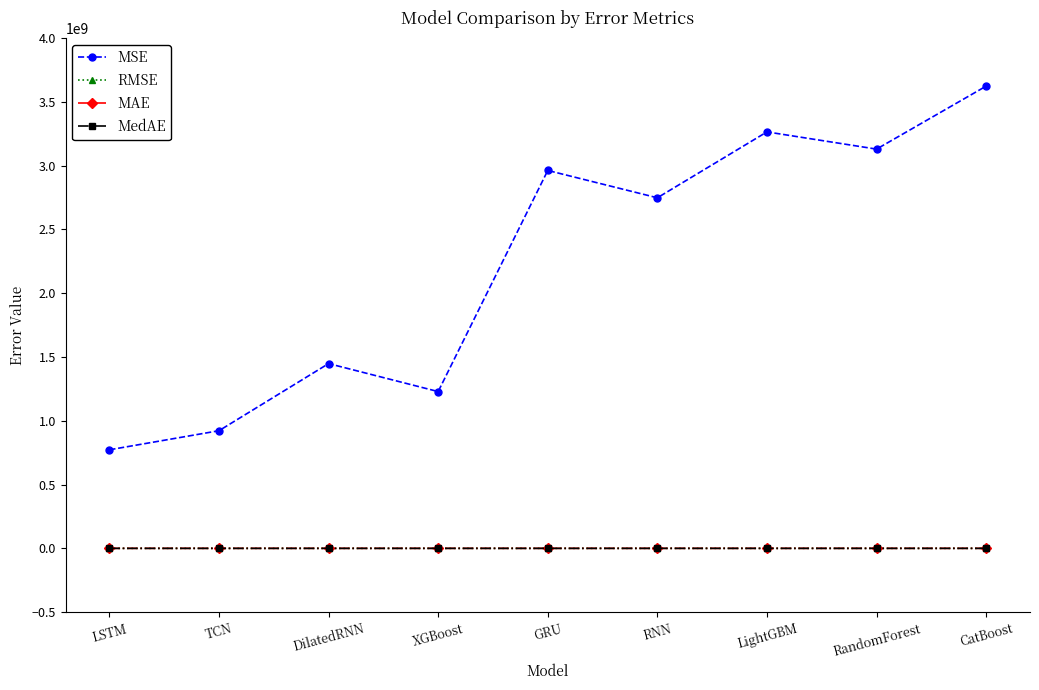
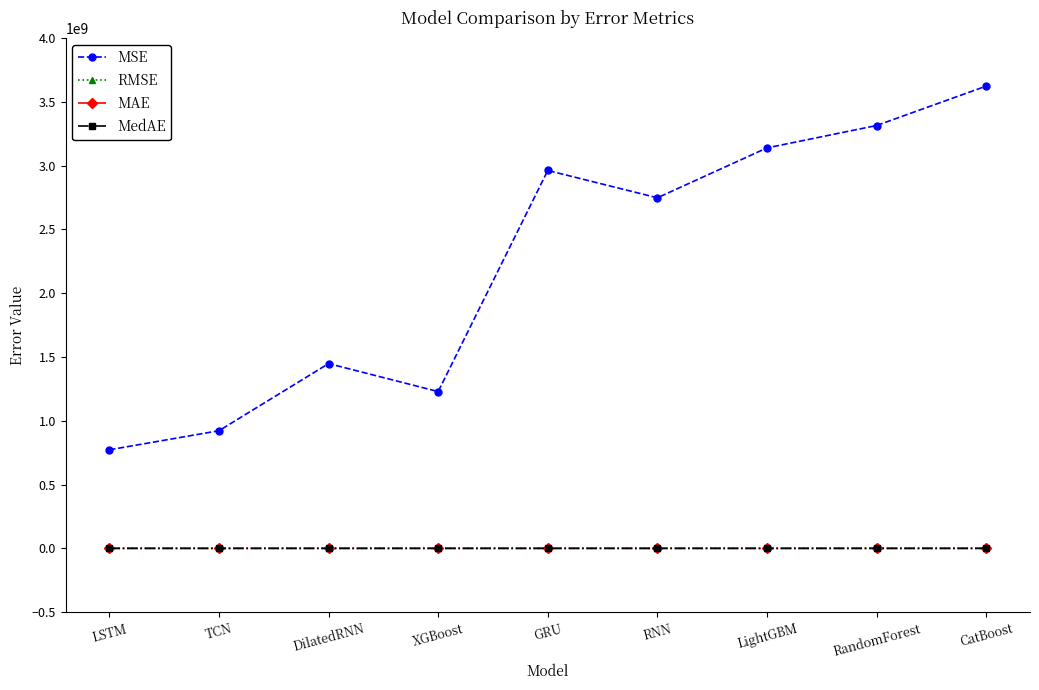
  {
    "MSE": {
      "LSTM": 770000000,
      "TCN": 920000000,
      "DilatedRNN": 1450000000,
      "XGBoost": 1230000000,
      "GRU": 2960000000,
      "RNN": 2750000000,
-     "LightGBM": 3260000000,
-     "RandomForest": 3130000000,
+     "LightGBM": 3140000000,
+     "RandomForest": 3310000000,
      "CatBoost": 3620000000
    },
    "MedAE": {
      "LSTM": 0,
      "TCN": 0,
      "DilatedRNN": 0,
      "XGBoost": 0,
      "GRU": 0,
      "RNN": 0,
      "LightGBM": 0,
      "RandomForest": 0,
      "CatBoost": 0
    }
  }
